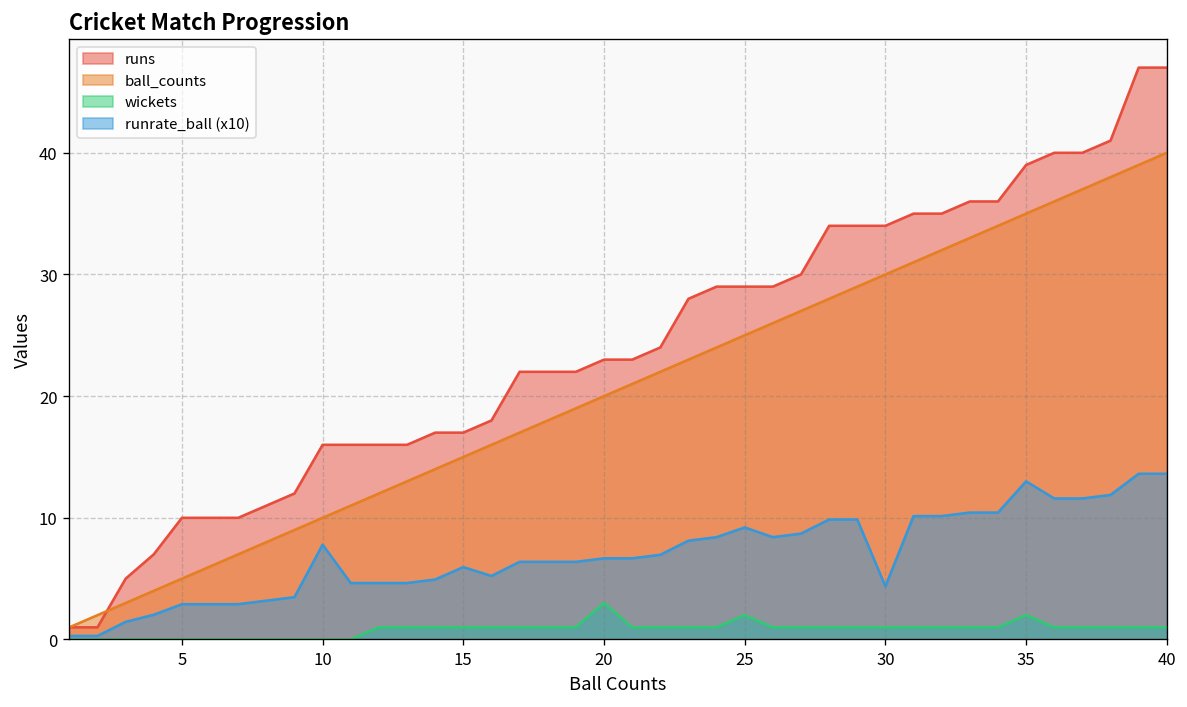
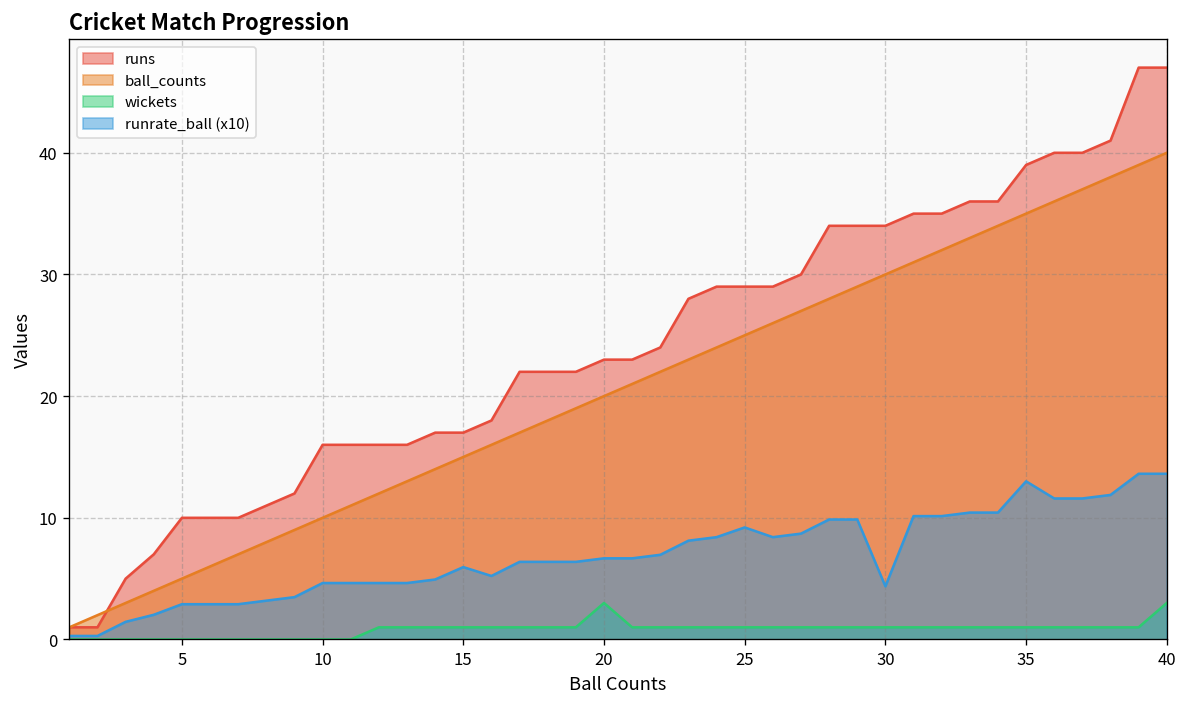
  {
    "wickets": {
      "5": 0,
      "10": 0,
      "15": 1,
      "20": 3,
-     "25": 2,
+     "25": 1,
      "30": 1,
-     "35": 2,
-     "40": 1
+     "35": 1,
+     "40": 3
    },
    "runrate_ball (x10)": {
      "5": 2.9,
-     "10": 7.8,
+     "10": 4.6,
      "15": 5.9,
      "20": 6.7,
      "25": 9.2,
      "30": 4.4,
      "35": 13.0,
      "40": 13.6
    }
  }
